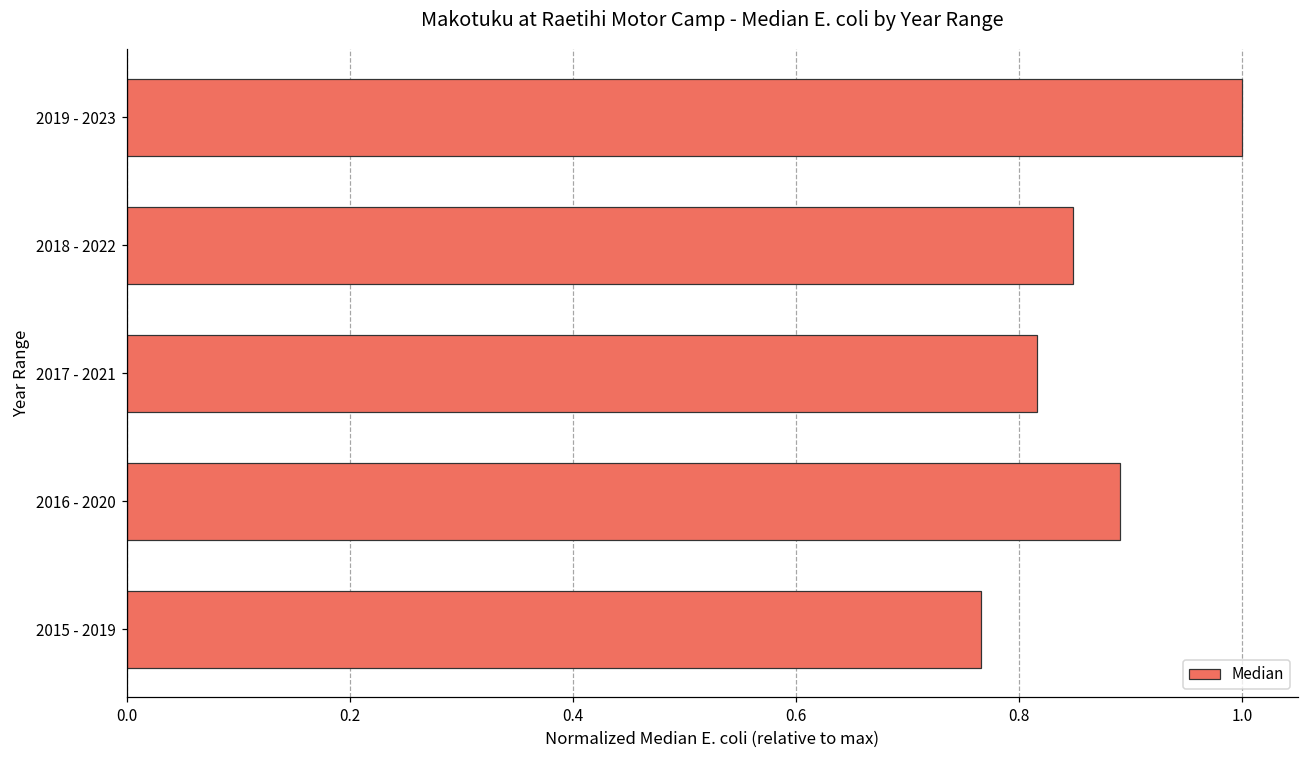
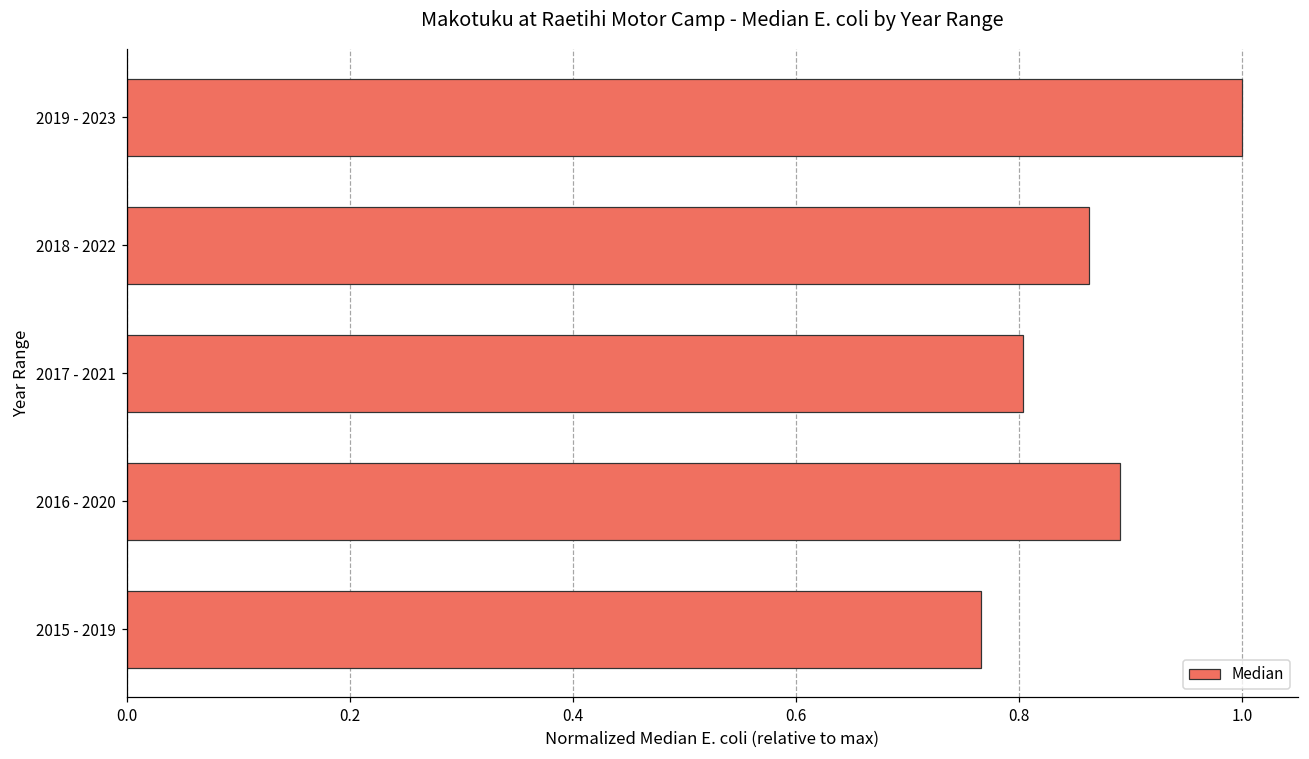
  {
    "2019 - 2023": 1.000,
-   "2018 - 2022": 0.848,
-   "2017 - 2021": 0.816,
+   "2018 - 2022": 0.863,
+   "2017 - 2021": 0.803,
    "2016 - 2020": 0.890,
    "2015 - 2019": 0.765
  }
